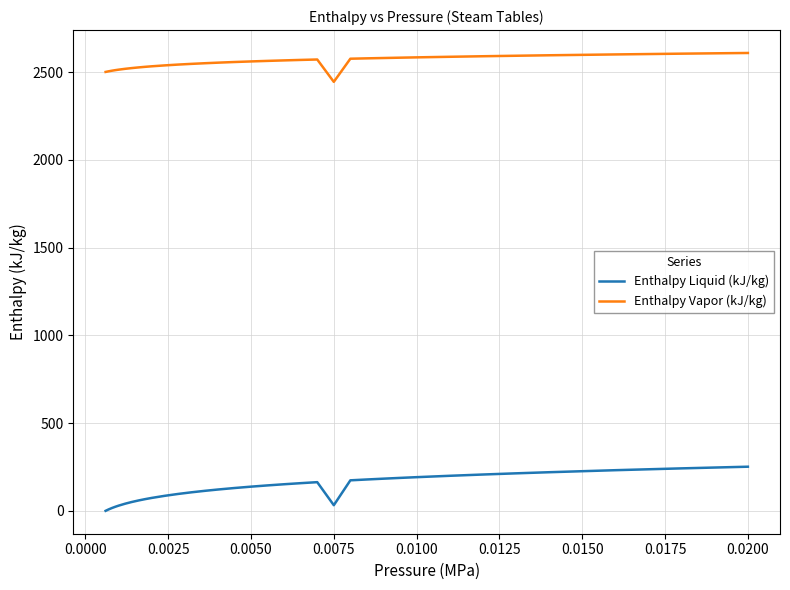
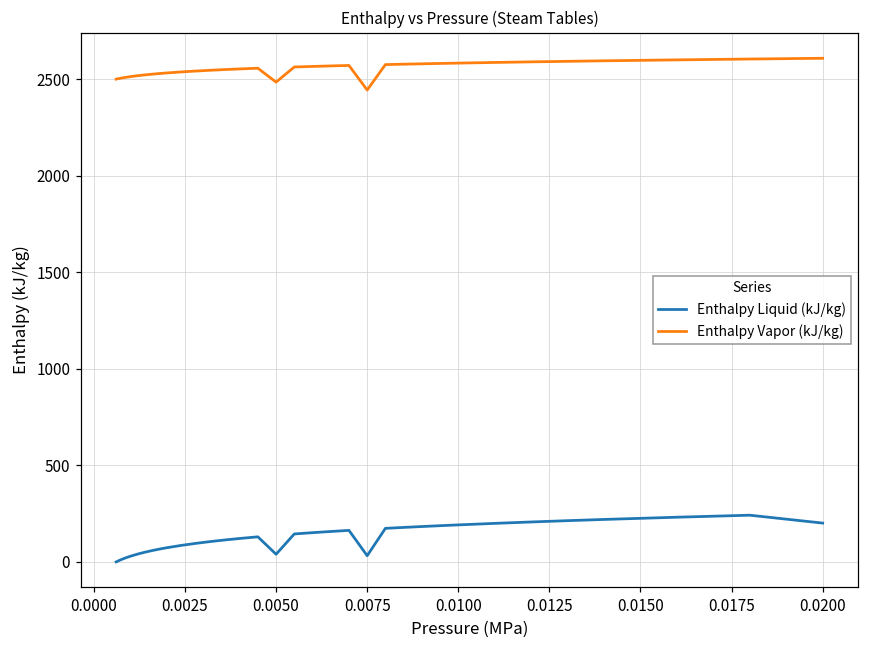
  {
    "Enthalpy Liquid (kJ/kg)": {
-     "0.0050": 140,
+     "0.0050": 40,
      "0.0075": 30,
      "0.0100": 190,
-     "0.0200": 250
+     "0.0200": 200
    },
    "Enthalpy Vapor (kJ/kg)": {
-     "0.0050": 2560,
+     "0.0050": 2490,
      "0.0075": 2440,
      "0.0100": 2580,
      "0.0200": 2610
    }
  }
